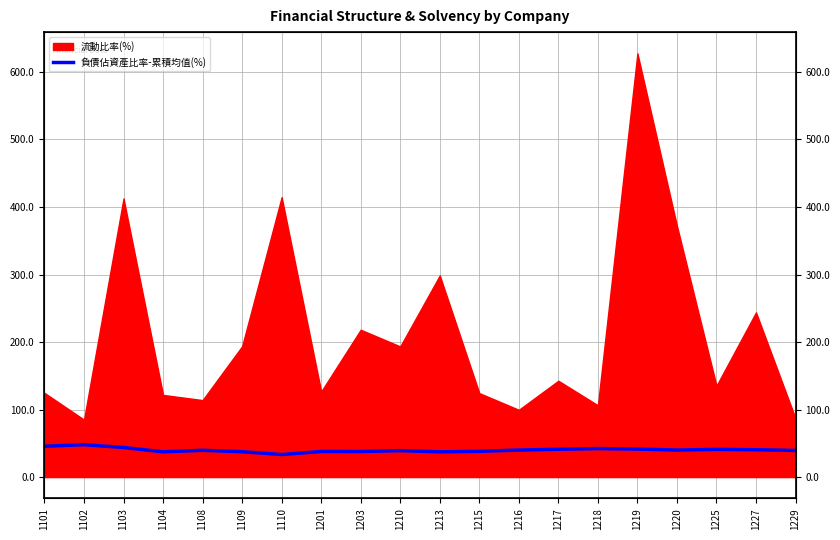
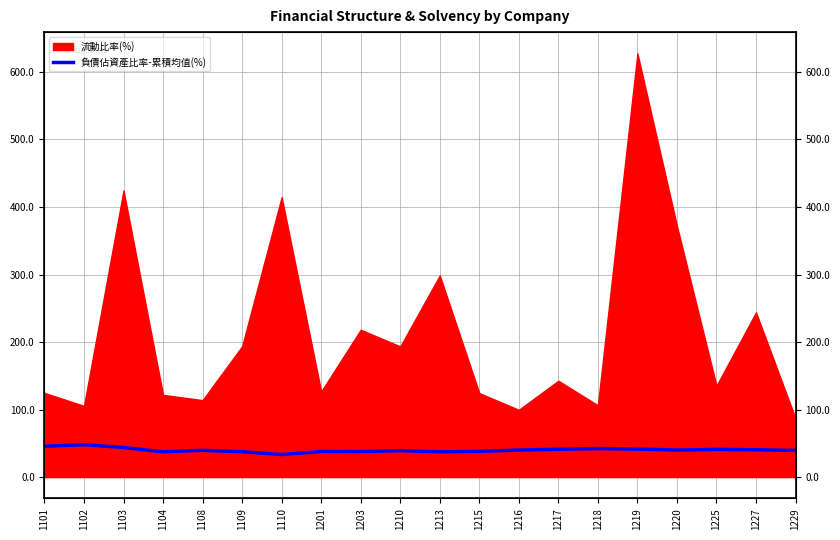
  {
    "負債佔資產比率-累積均值(%)": {
      "1101": 50,
      "1102": 50,
      "1103": 40,
      "1104": 40,
      "1108": 40,
      "1109": 40,
      "1110": 30,
      "1201": 40,
      "1203": 40,
      "1210": 40,
      "1213": 40,
      "1215": 40,
      "1216": 40,
      "1217": 40,
      "1218": 40,
      "1219": 40,
      "1220": 40,
      "1225": 40,
      "1227": 40,
      "1229": 40
    },
    "流動比率(%)": {
      "1101": 120,
-     "1102": 90,
-     "1103": 410,
+     "1102": 110,
+     "1103": 420,
      "1104": 120,
      "1108": 110,
      "1109": 190,
      "1110": 410,
      "1201": 130,
      "1203": 220,
      "1210": 190,
      "1213": 300,
      "1215": 120,
      "1216": 100,
      "1217": 140,
      "1218": 110,
      "1219": 630,
      "1220": 370,
      "1225": 140,
      "1227": 240,
      "1229": 90
    }
  }
